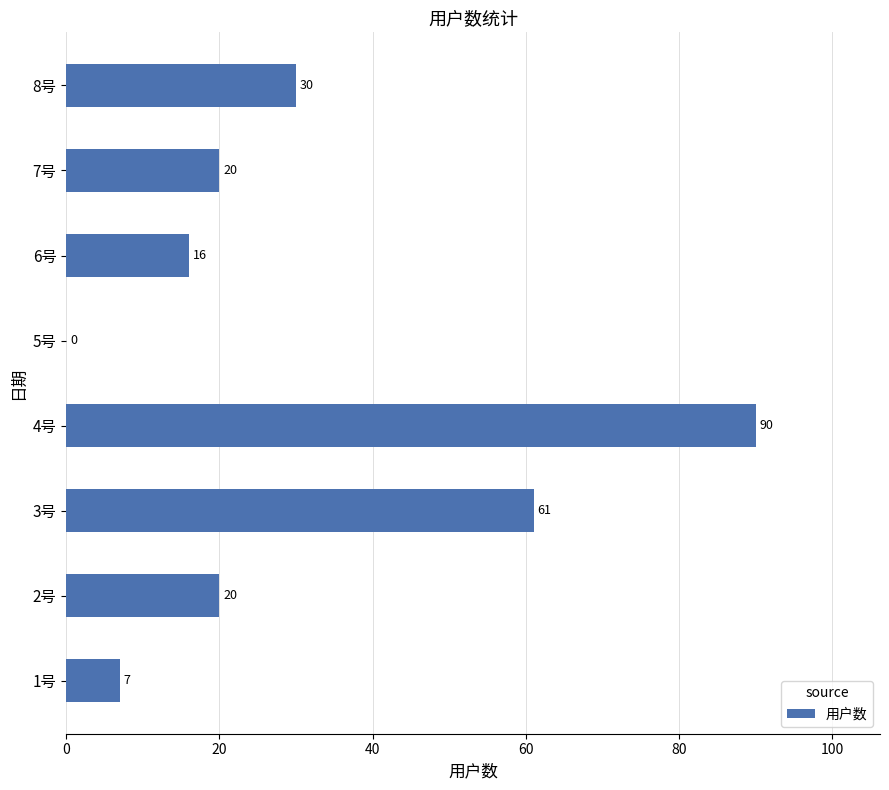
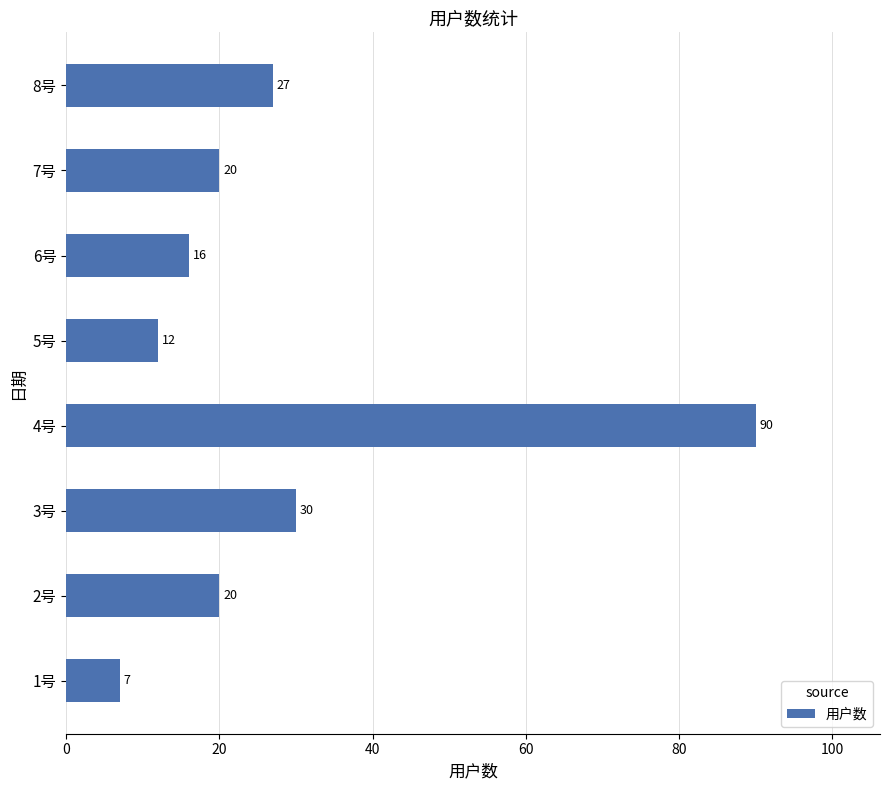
  {
-   "8号": 30,
+   "8号": 27,
    "7号": 20,
    "6号": 16,
-   "5号": 0,
+   "5号": 12,
    "4号": 90,
-   "3号": 61,
+   "3号": 30,
    "2号": 20,
    "1号": 7
  }
